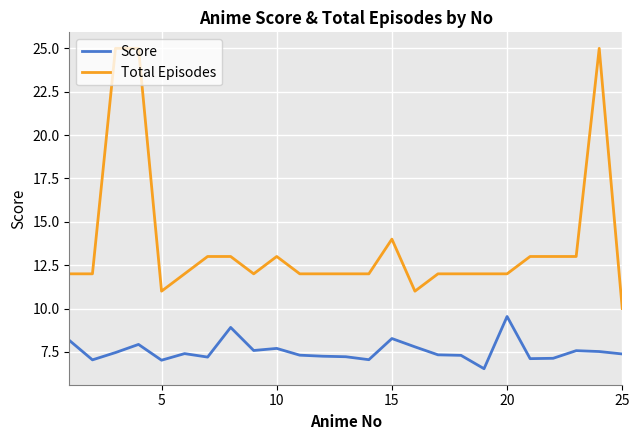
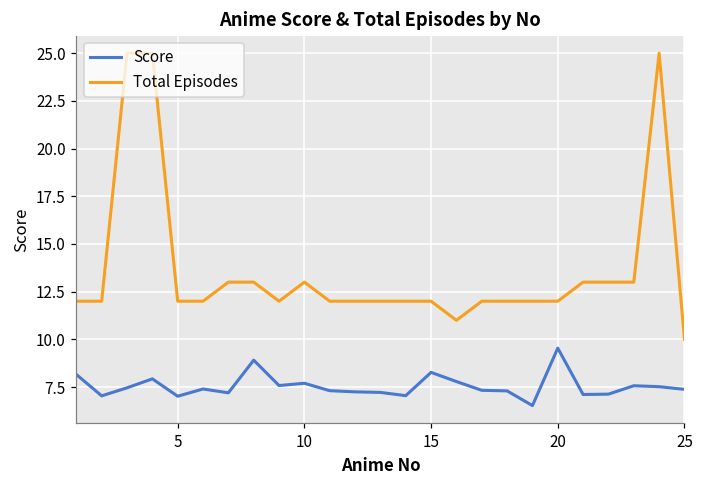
  {
    "Score": {
      "5": 7,
      "10": 7.7,
      "15": 8.3,
      "20": 9.5,
      "25": 7.4
    },
    "Total Episodes": {
-     "5": 11,
+     "5": 12,
      "10": 13,
-     "15": 14,
+     "15": 12,
      "20": 12,
      "25": 10
    }
  }
